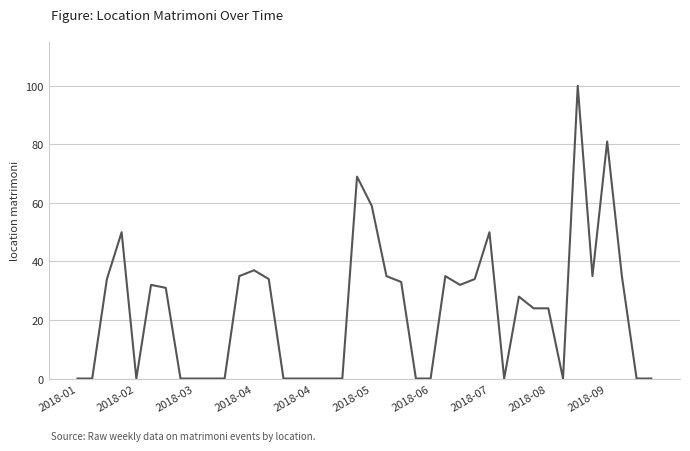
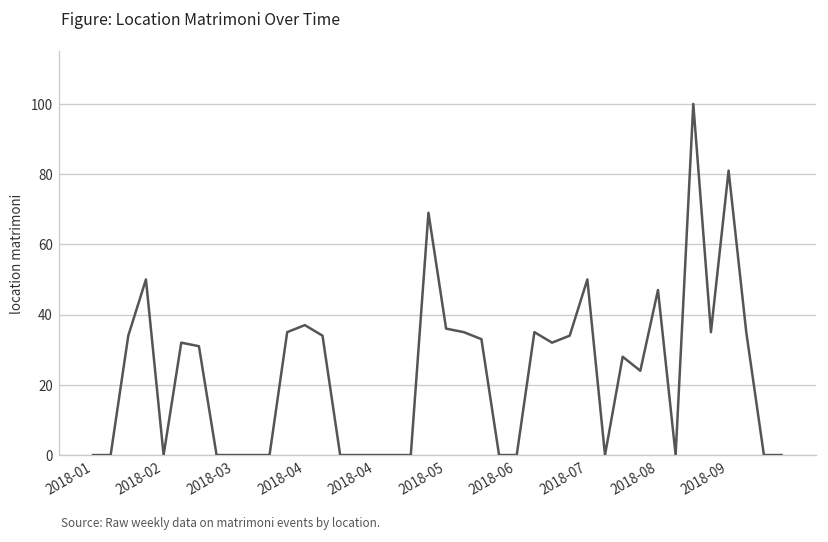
  {
    "2018-01": 0,
    "2018-02": 0,
    "2018-03": 0,
-   "2018-05": 59,
+   "2018-05": 36,
    "2018-06": 0,
    "2018-07": 50,
-   "2018-08": 24,
+   "2018-08": 47,
    "2018-09": 81
  }
